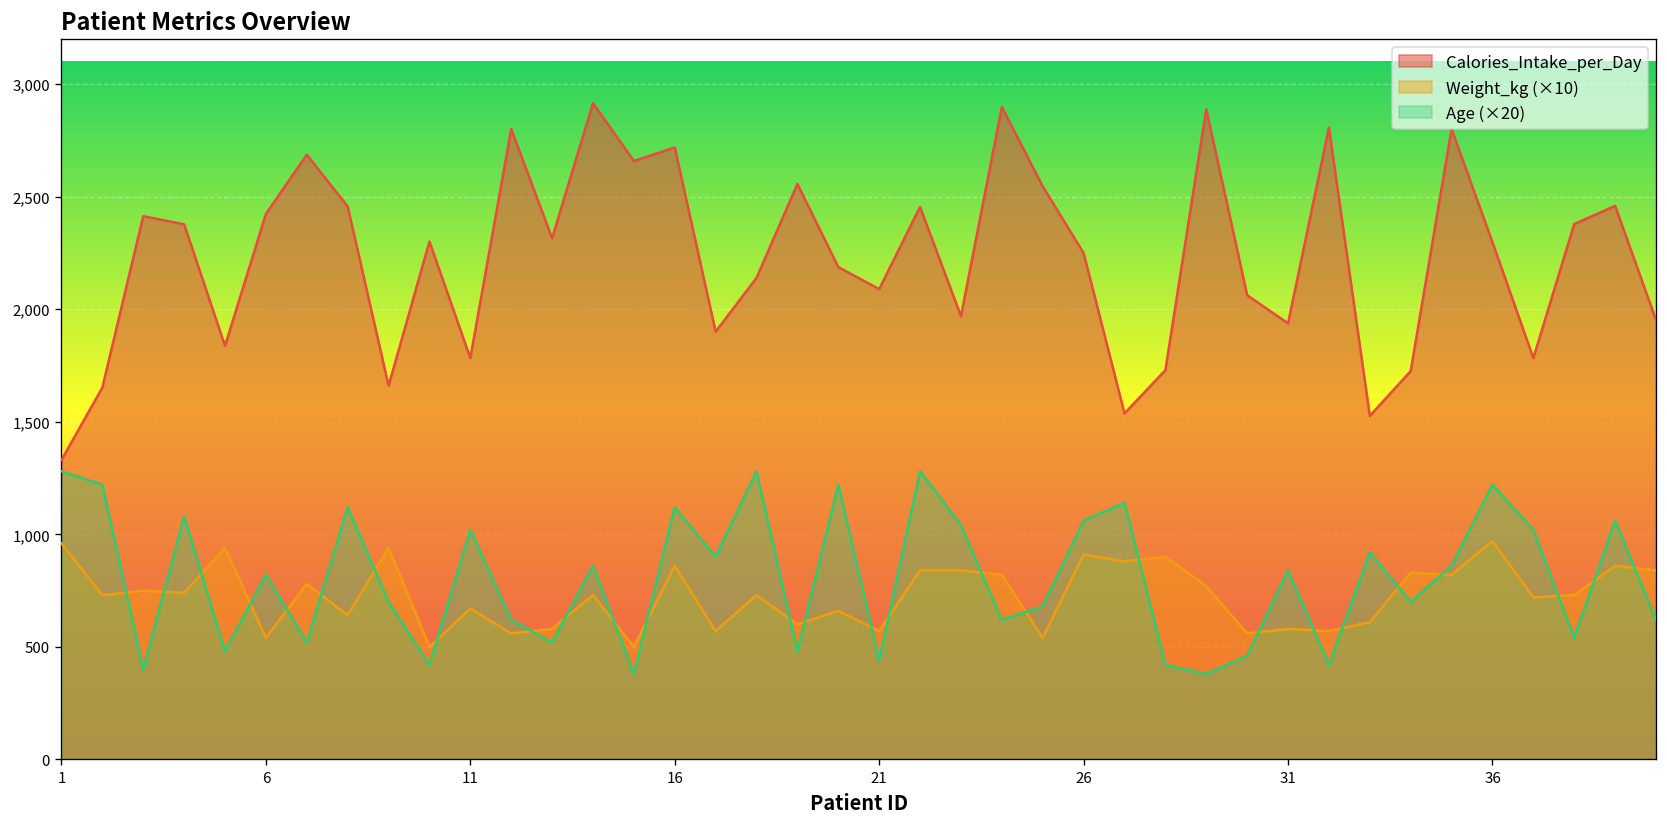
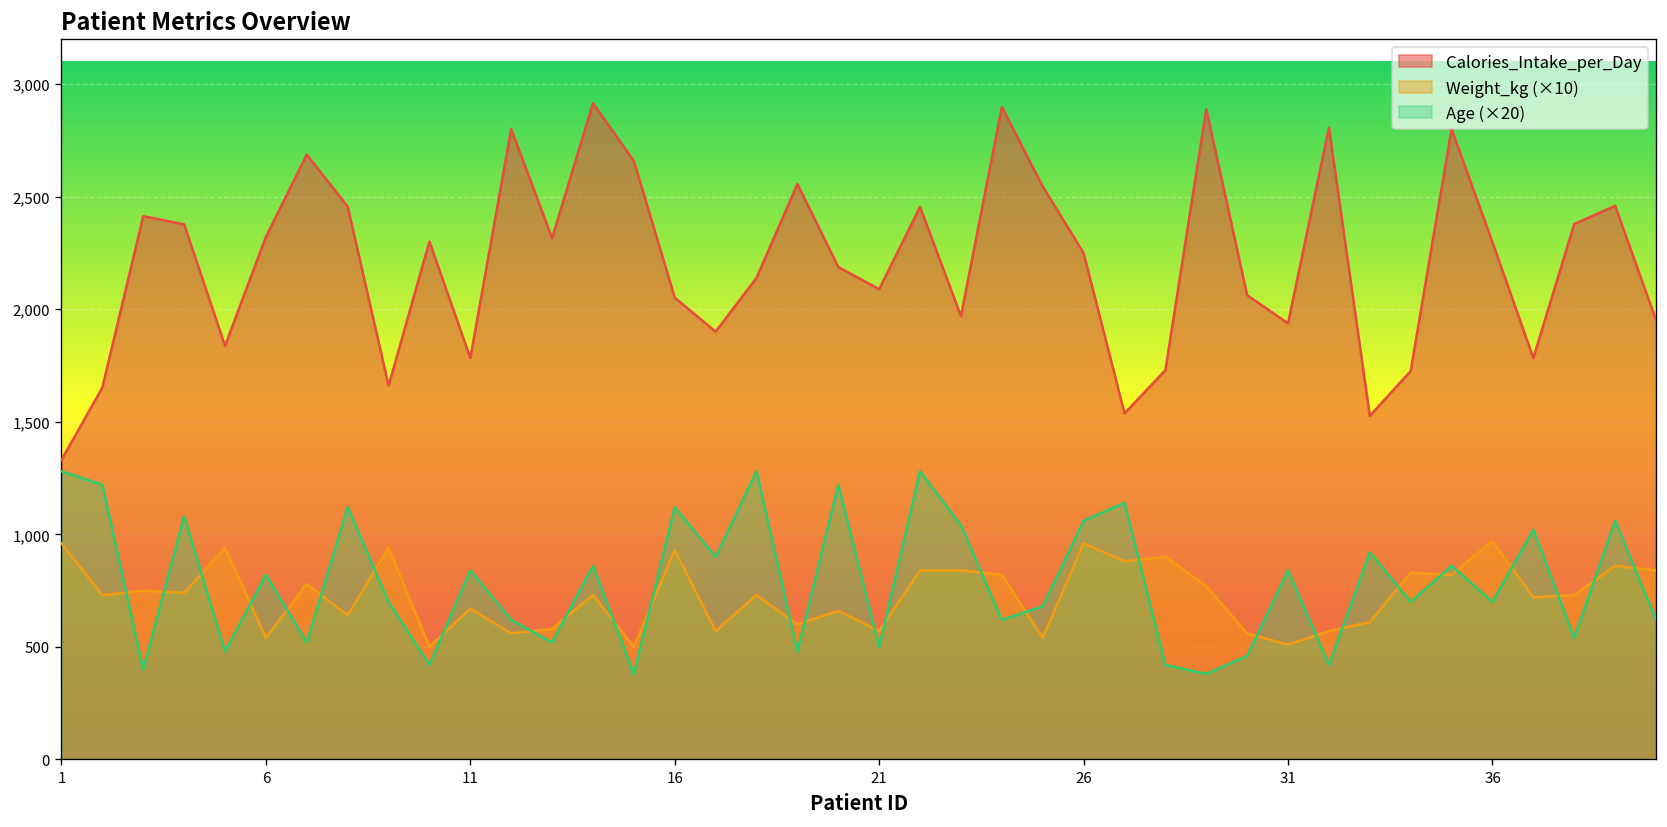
  {
    "Calories_Intake_per_Day": {
      "1": "1,330",
-     "6": "2,420",
+     "6": "2,320",
      "11": "1,780",
-     "16": "2,720",
+     "16": "2,050",
      "21": "2,090",
      "26": "2,250",
      "31": "1,940",
      "36": "2,300"
    },
    "Weight_kg (×10)": {
      "1": "960",
      "6": "540",
      "11": "670",
-     "16": "860",
+     "16": "930",
      "21": "570",
-     "26": "910",
-     "31": "580",
+     "26": "960",
+     "31": "510",
      "36": "970"
    },
    "Age (×20)": {
      "1": "1,280",
      "6": "820",
-     "11": "1,020",
+     "11": "840",
      "16": "1,120",
-     "21": "440",
+     "21": "500",
      "26": "1,060",
      "31": "840",
-     "36": "1,220"
+     "36": "700"
    }
  }
